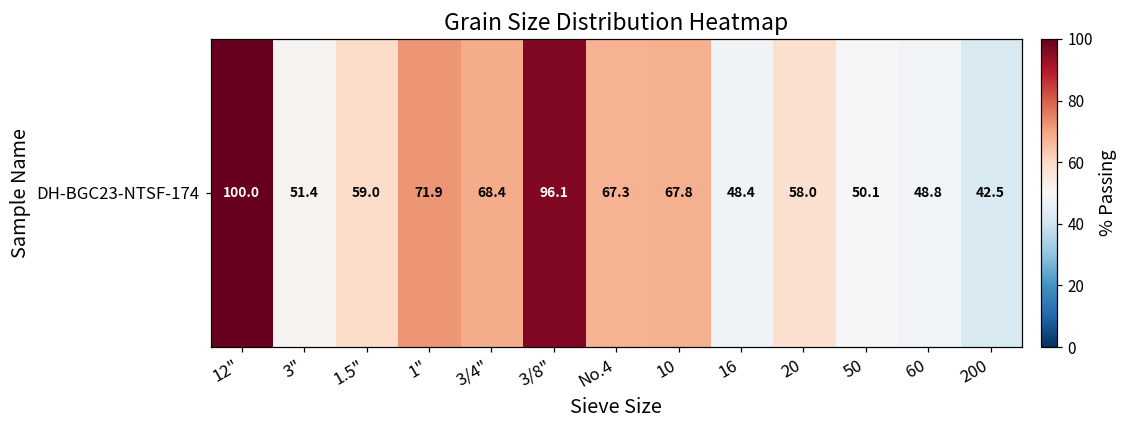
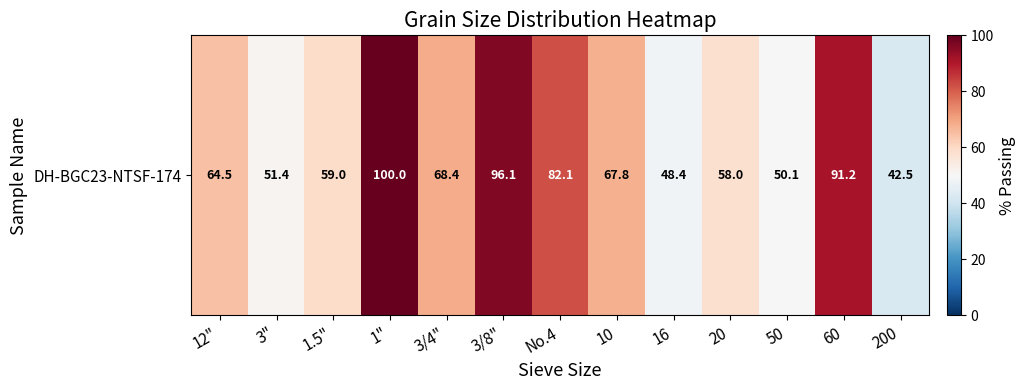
  {
    "DH-BGC23-NTSF-174": {
-     "12\"": 100.0,
+     "12\"": 64.5,
      "3\"": 51.4,
      "1.5\"": 59.0,
-     "1\"": 71.9,
+     "1\"": 100.0,
      "3/4\"": 68.4,
      "3/8\"": 96.1,
-     "No.4": 67.3,
+     "No.4": 82.1,
      "10": 67.8,
      "16": 48.4,
      "20": 58.0,
      "50": 50.1,
-     "60": 48.8,
+     "60": 91.2,
      "200": 42.5
    }
  }
